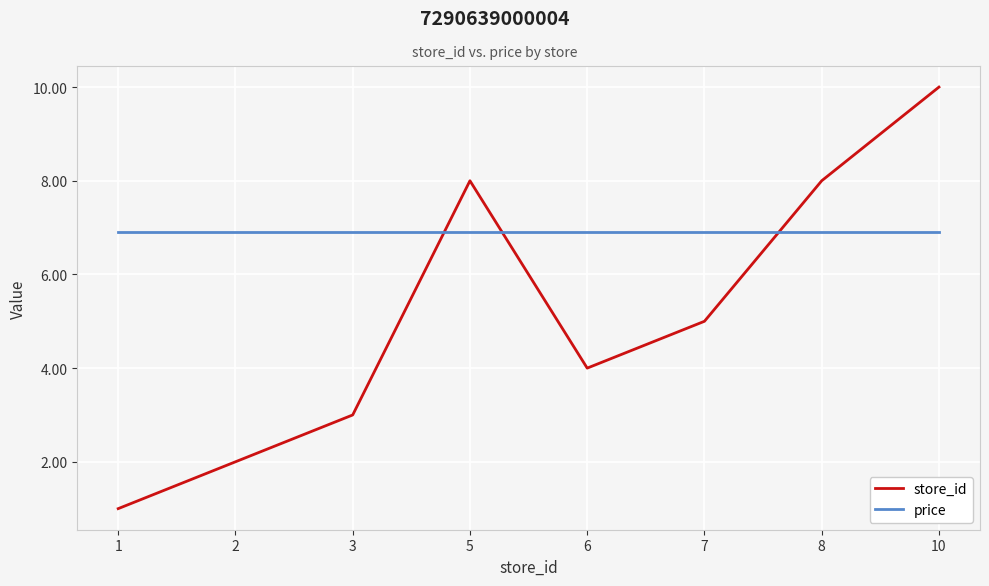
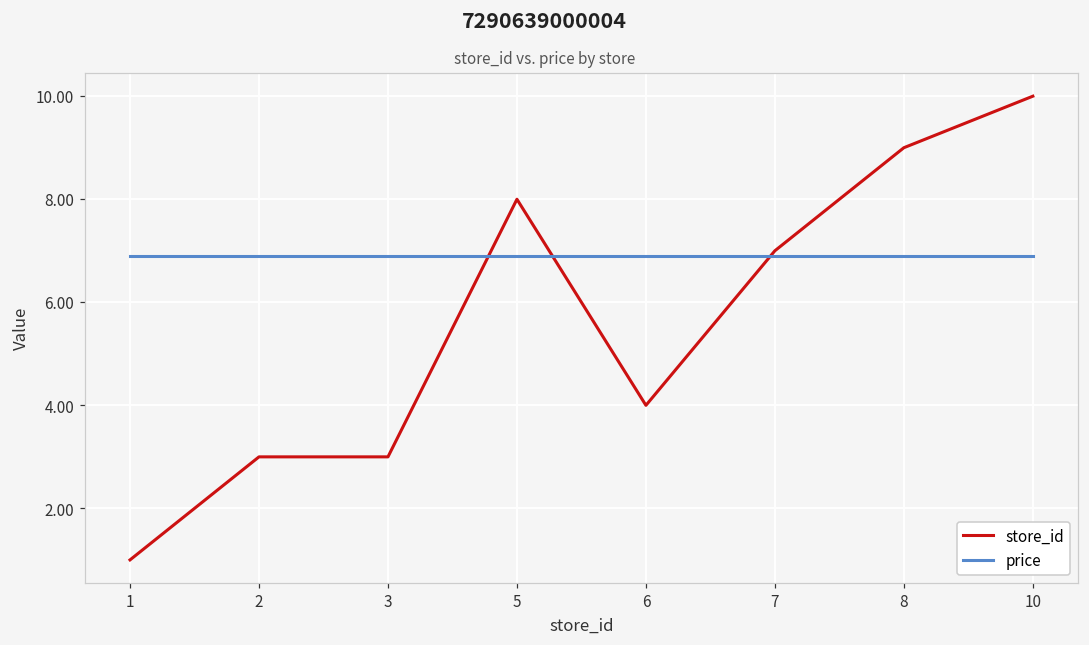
  {
    "store_id": {
      "1": 1,
-     "2": 2,
+     "2": 3,
      "3": 3,
      "5": 8,
      "6": 4,
-     "7": 5,
-     "8": 8,
+     "7": 7,
+     "8": 9,
      "10": 10
    },
    "price": {
      "1": 6.9,
      "2": 6.9,
      "3": 6.9,
      "5": 6.9,
      "6": 6.9,
      "7": 6.9,
      "8": 6.9,
      "10": 6.9
    }
  }
